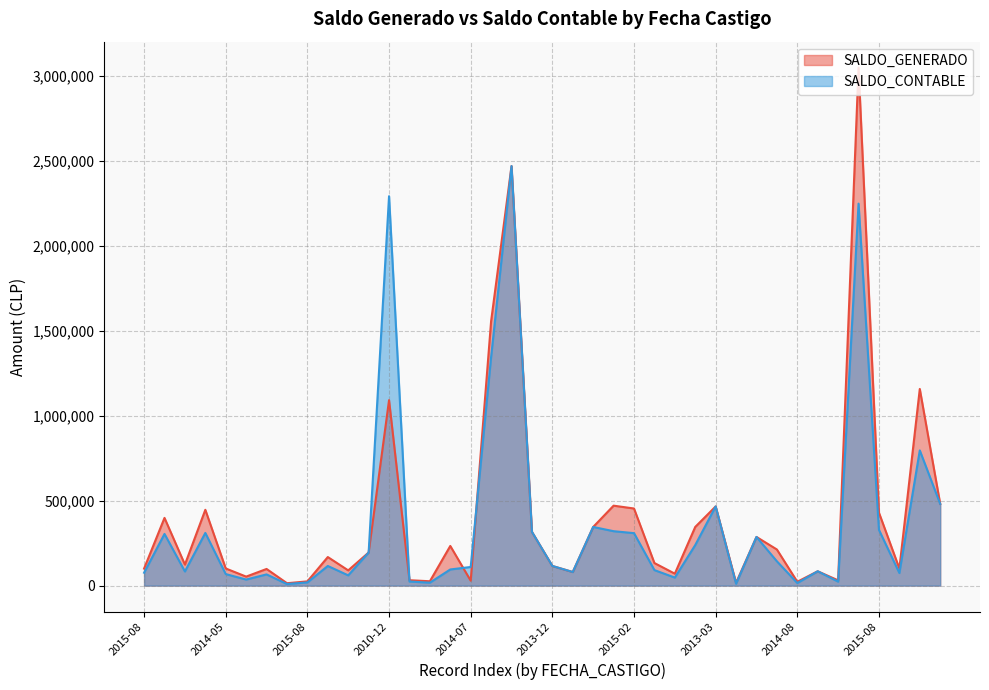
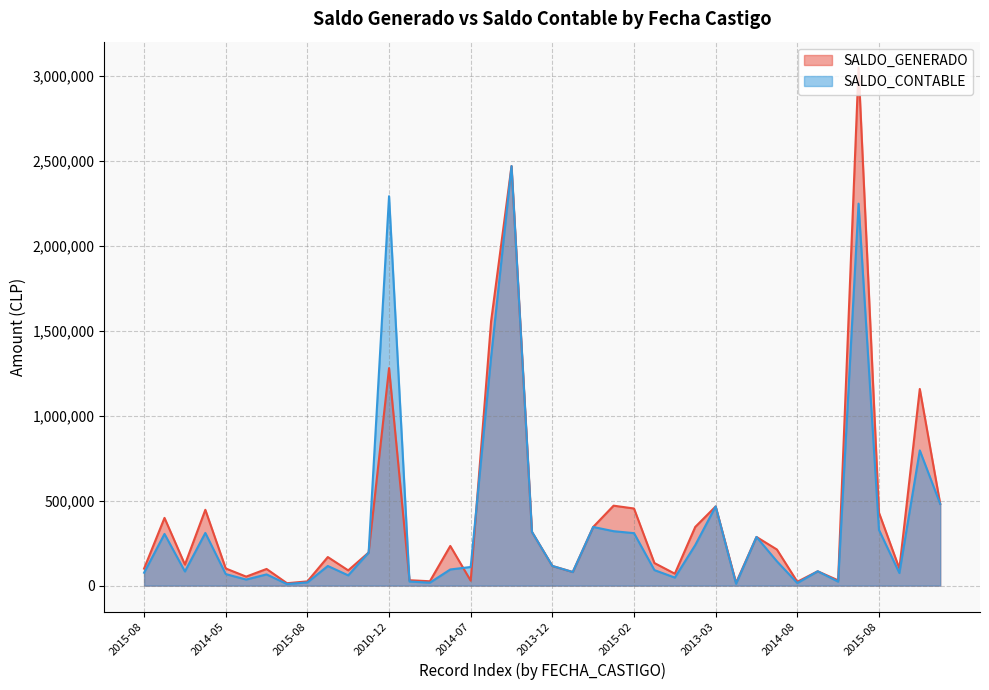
  {
    "SALDO_GENERADO": {
-     "2010-12": "1,090,000",
+     "2010-12": "1,280,000",
      "2014-07": "30,000"
    },
    "SALDO_CONTABLE": {
      "2010-12": "2,290,000",
      "2014-07": "110,000"
    }
  }
